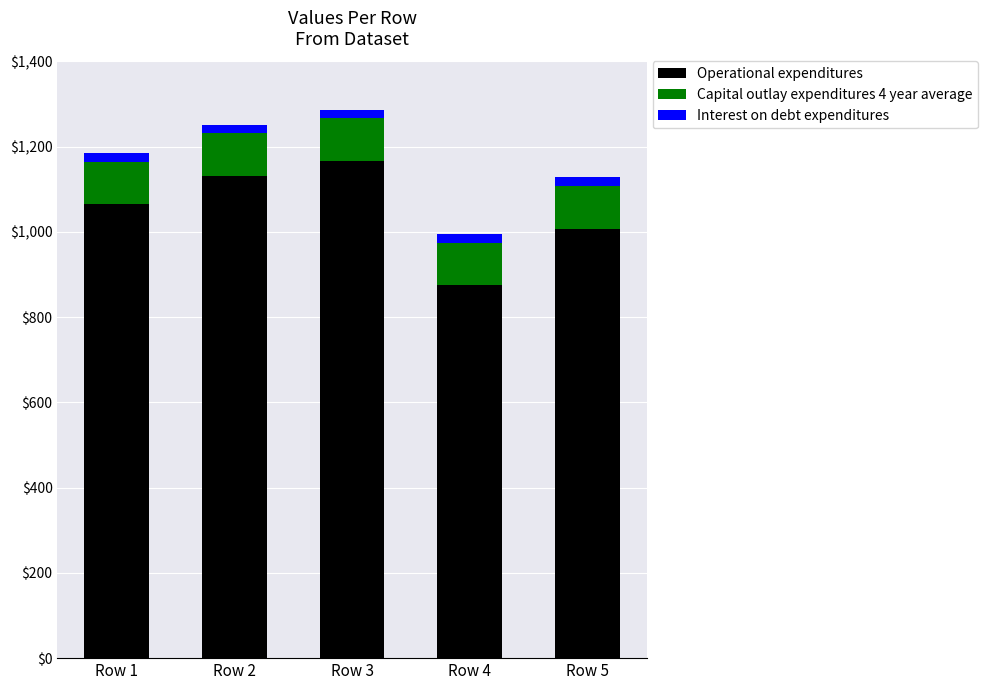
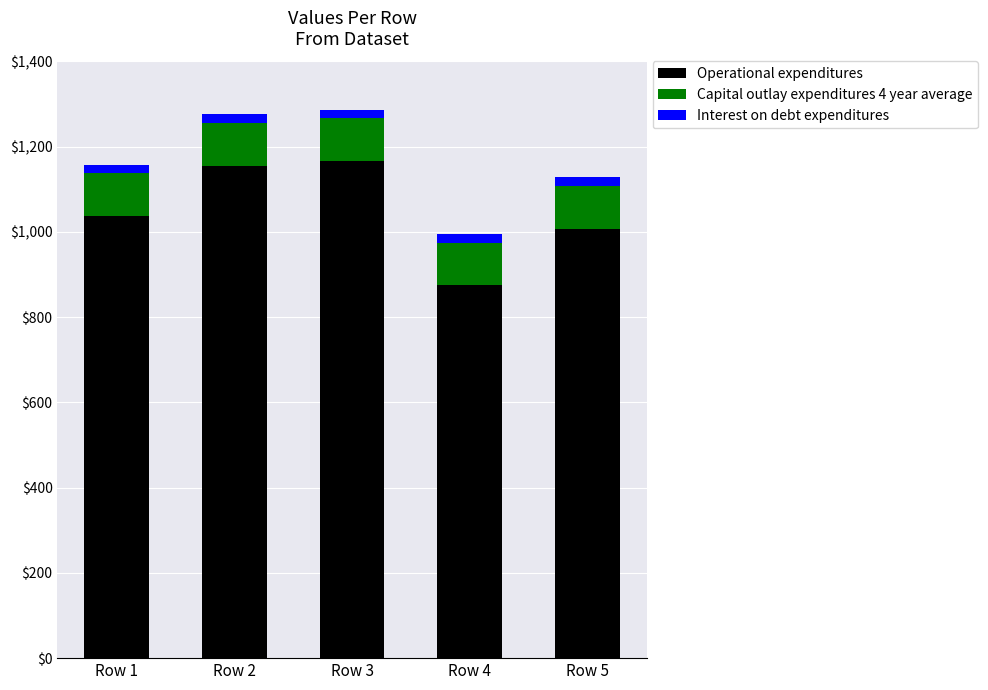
  {
    "Operational expenditures": {
-     "Row 1": "$1,060",
-     "Row 2": "$1,130",
+     "Row 1": "$1,040",
+     "Row 2": "$1,160",
      "Row 3": "$1,170",
      "Row 4": "$870",
      "Row 5": "$1,010"
    },
    "Capital outlay expenditures 4 year average": {
      "Row 1": "$100",
      "Row 2": "$100",
      "Row 3": "$100",
      "Row 4": "$100",
      "Row 5": "$100"
    },
    "Interest on debt expenditures": {
      "Row 1": "$20",
      "Row 2": "$20",
      "Row 3": "$20",
      "Row 4": "$20",
      "Row 5": "$20"
    }
  }
